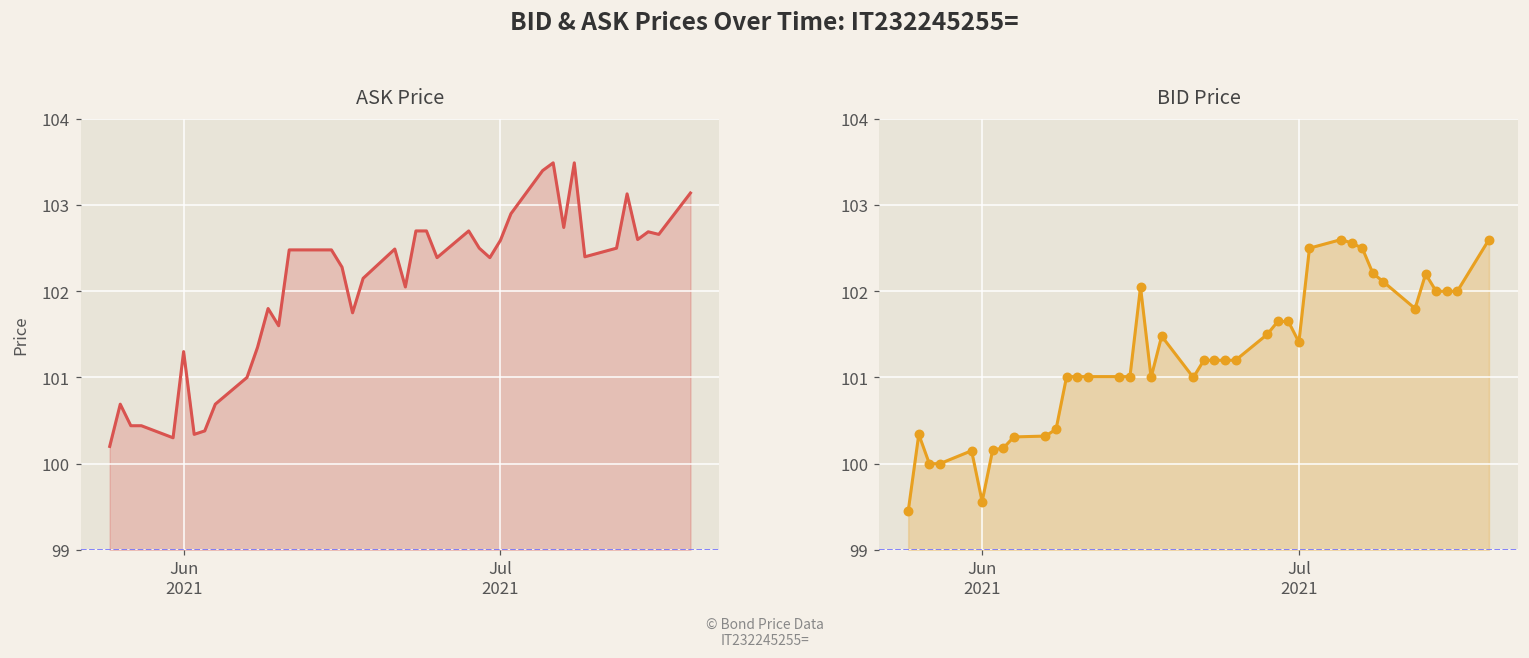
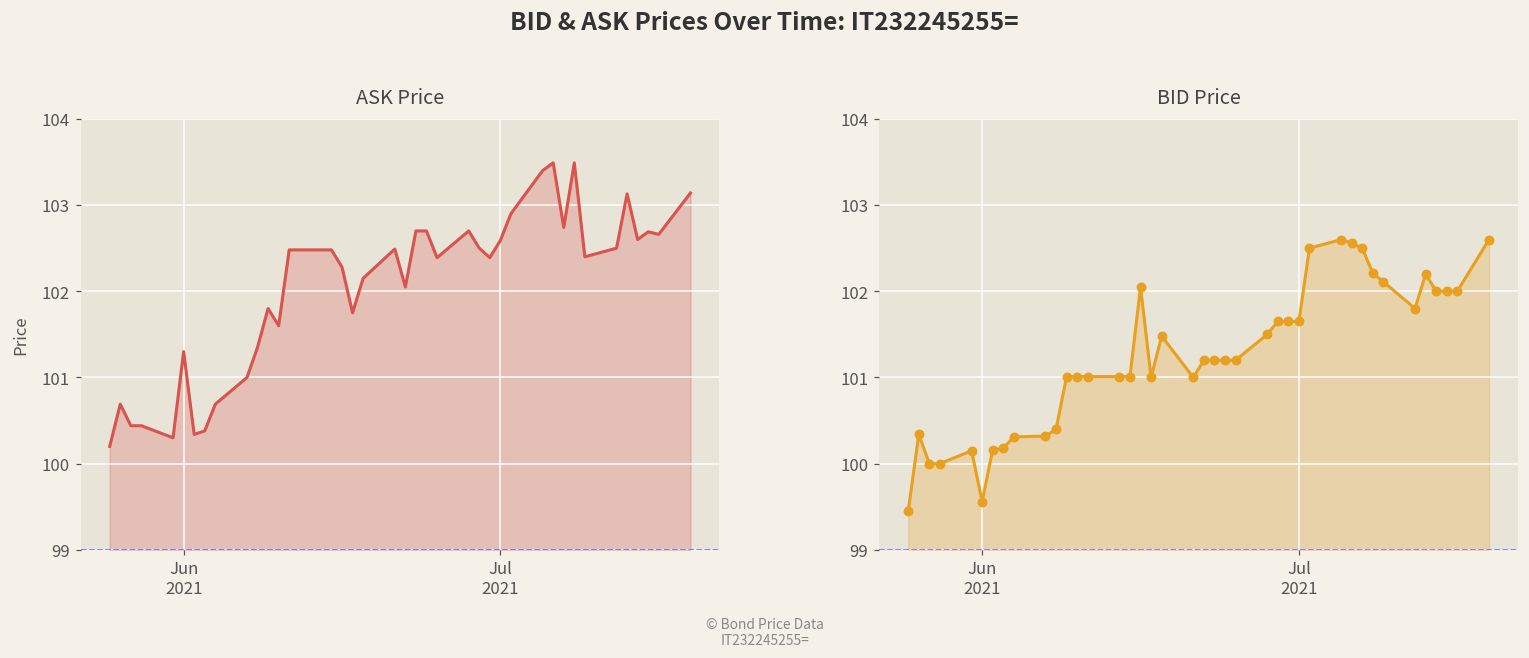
  {
    "ASK Price": {
      "Jun 2021": 101.3,
      "Jul 2021": 102.6
    },
    "BID Price": {
      "Jun 2021": 99.6,
-     "Jul 2021": 101.4
+     "Jul 2021": 101.7
    }
  }
